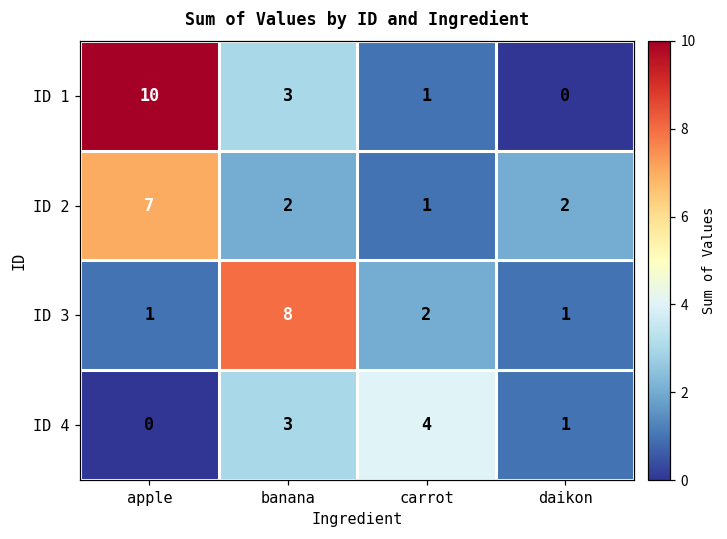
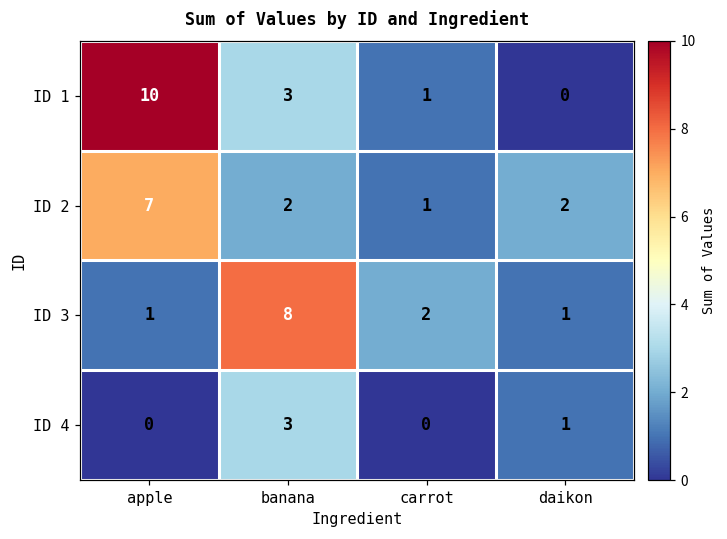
  {
    "ID 1": {
      "apple": 10,
      "banana": 3,
      "carrot": 1,
      "daikon": 0
    },
    "ID 2": {
      "apple": 7,
      "banana": 2,
      "carrot": 1,
      "daikon": 2
    },
    "ID 3": {
      "apple": 1,
      "banana": 8,
      "carrot": 2,
      "daikon": 1
    },
    "ID 4": {
      "apple": 0,
      "banana": 3,
-     "carrot": 4,
+     "carrot": 0,
      "daikon": 1
    }
  }
